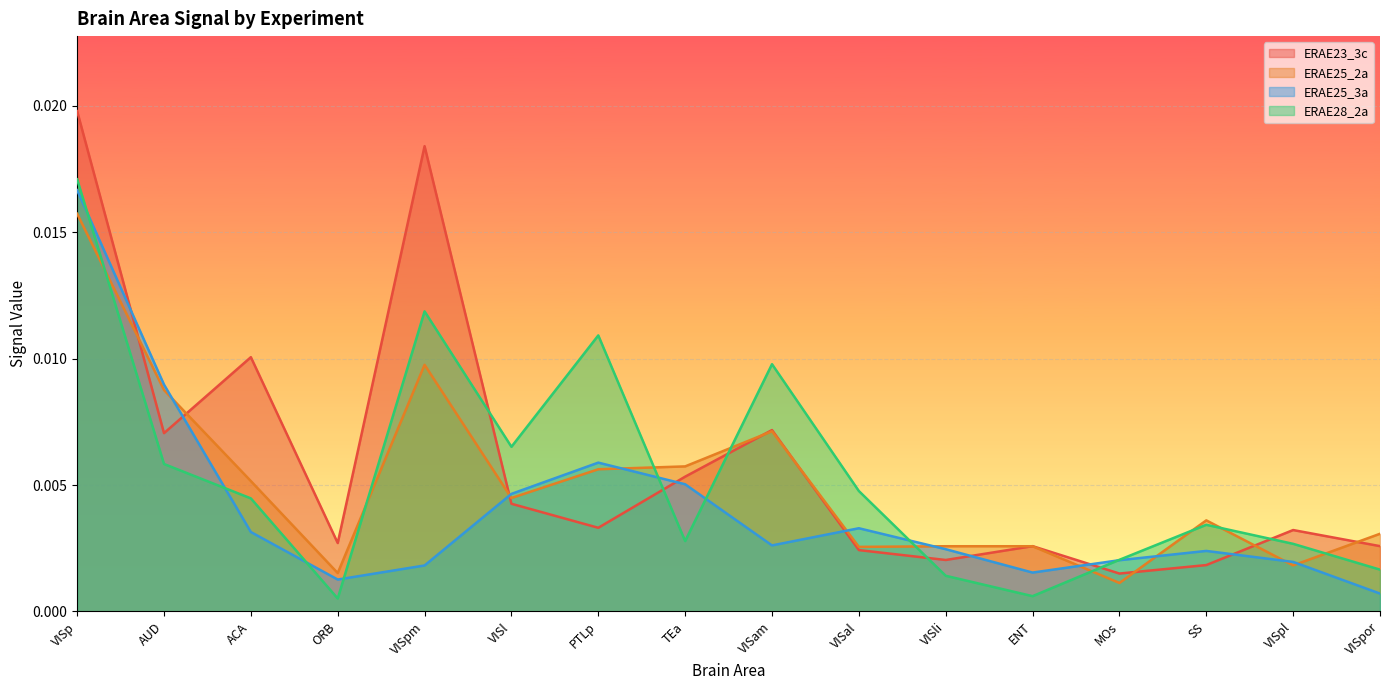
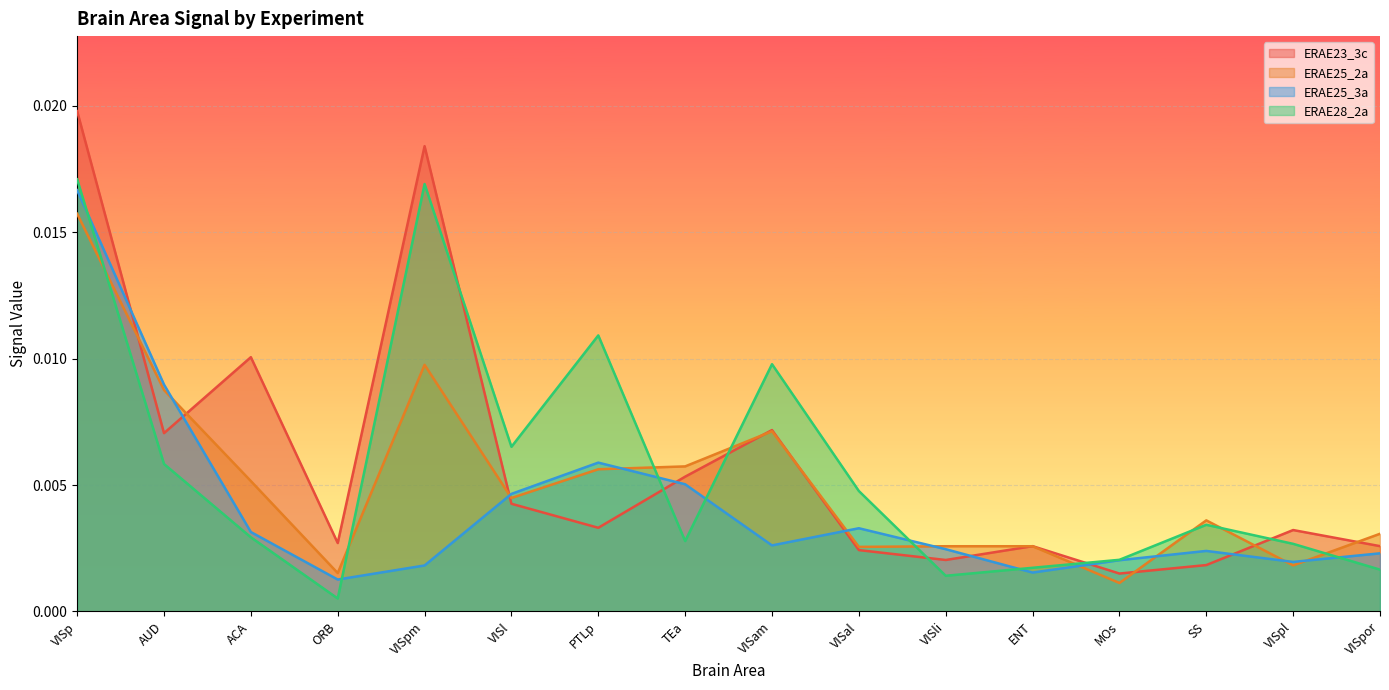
  {
    "ERAE25_3a": {
      "VISp": 0.0167,
      "AUD": 0.0090,
      "ACA": 0.0031,
      "ORB": 0.0013,
      "VISpm": 0.0018,
      "VISl": 0.0046,
      "PTLp": 0.0059,
      "TEa": 0.0050,
      "VISam": 0.0026,
      "VISal": 0.0033,
      "VISli": 0.0025,
      "ENT": 0.0015,
      "SS": 0.0024,
      "VISpl": 0.0020,
-     "VISpor": 0.0007
+     "VISpor": 0.0023
    },
    "ERAE28_2a": {
      "VISp": 0.0171,
      "AUD": 0.0058,
-     "ACA": 0.0045,
+     "ACA": 0.0029,
      "ORB": 0.0005,
-     "VISpm": 0.0119,
+     "VISpm": 0.0169,
      "VISl": 0.0065,
      "PTLp": 0.0109,
      "TEa": 0.0028,
      "VISam": 0.0098,
      "VISal": 0.0048,
      "VISli": 0.0014,
-     "ENT": 0.0006,
+     "ENT": 0.0017,
      "SS": 0.0034,
      "VISpl": 0.0027,
      "VISpor": 0.0017
    }
  }
